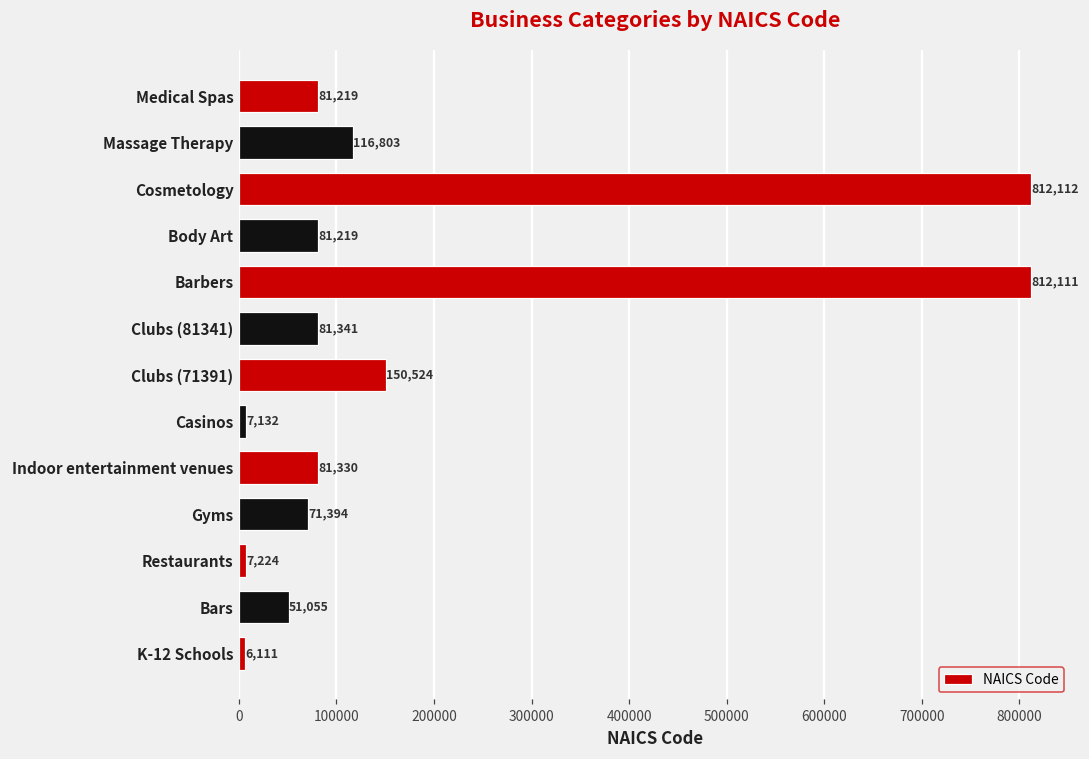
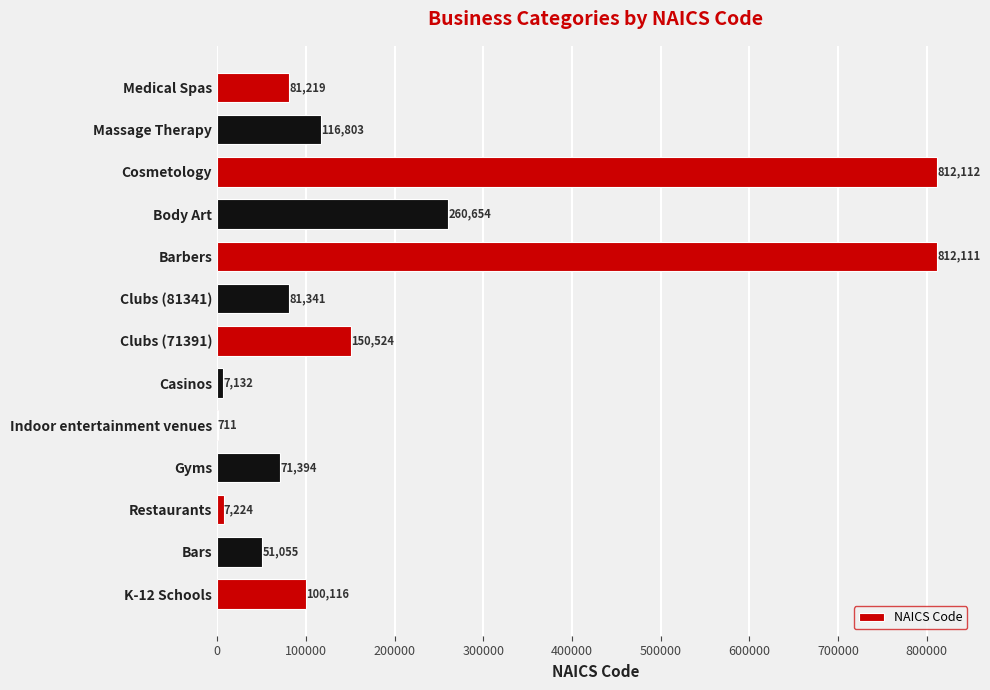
  {
    "Medical Spas": "81,219",
    "Massage Therapy": "116,803",
    "Cosmetology": "812,112",
-   "Body Art": "81,219",
+   "Body Art": "260,654",
    "Barbers": "812,111",
    "Clubs (81341)": "81,341",
    "Clubs (71391)": "150,524",
    "Casinos": "7,132",
-   "Indoor entertainment venues": "81,330",
+   "Indoor entertainment venues": "711",
    "Gyms": "71,394",
    "Restaurants": "7,224",
    "Bars": "51,055",
-   "K-12 Schools": "6,111"
+   "K-12 Schools": "100,116"
  }
